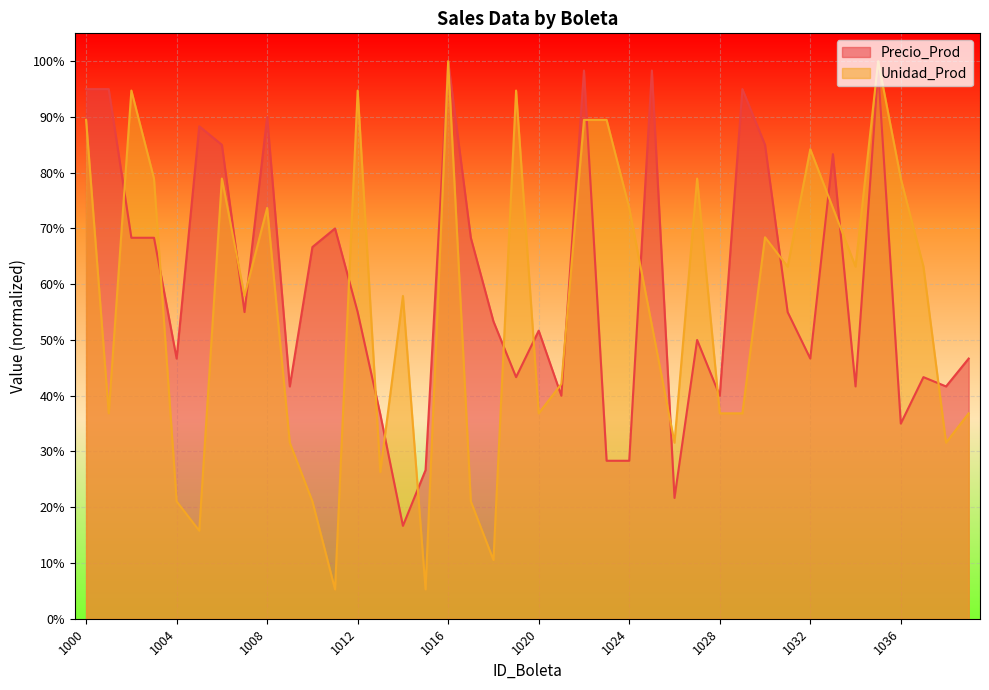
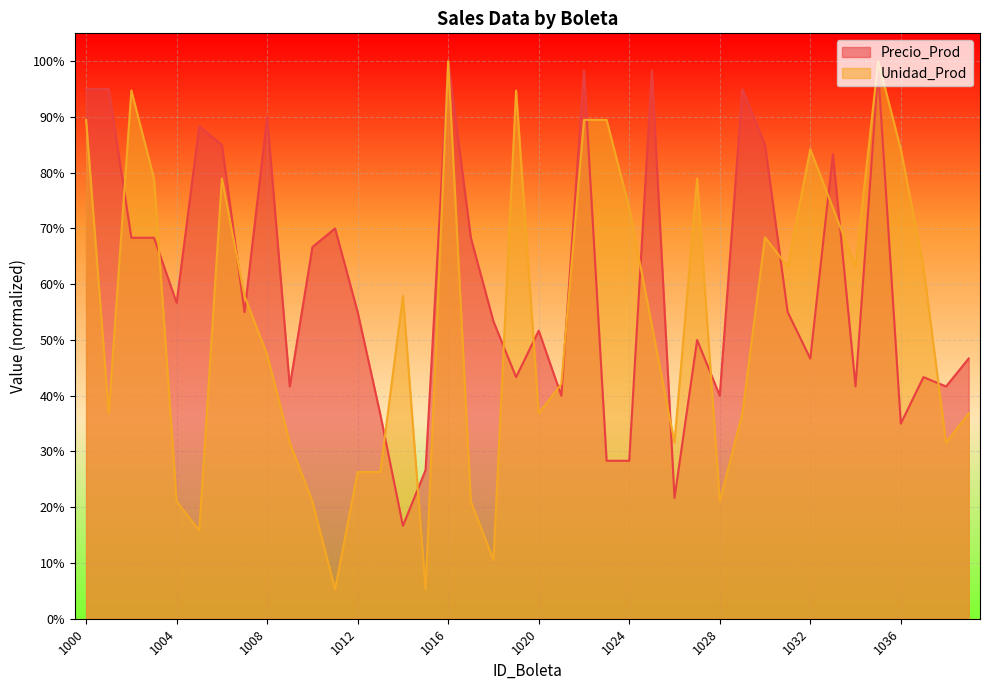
  {
    "Precio_Prod": {
      "1000": "95%",
-     "1004": "47%",
+     "1004": "57%",
      "1008": "90%",
      "1012": "55%",
      "1020": "52%",
      "1024": "28%",
      "1028": "40%",
      "1032": "47%",
      "1036": "35%"
    },
    "Unidad_Prod": {
      "1000": "89%",
      "1004": "21%",
-     "1008": "74%",
-     "1012": "95%",
+     "1008": "47%",
+     "1012": "26%",
      "1020": "37%",
      "1024": "74%",
-     "1028": "37%",
+     "1028": "21%",
      "1032": "84%",
-     "1036": "79%"
+     "1036": "84%"
    }
  }
